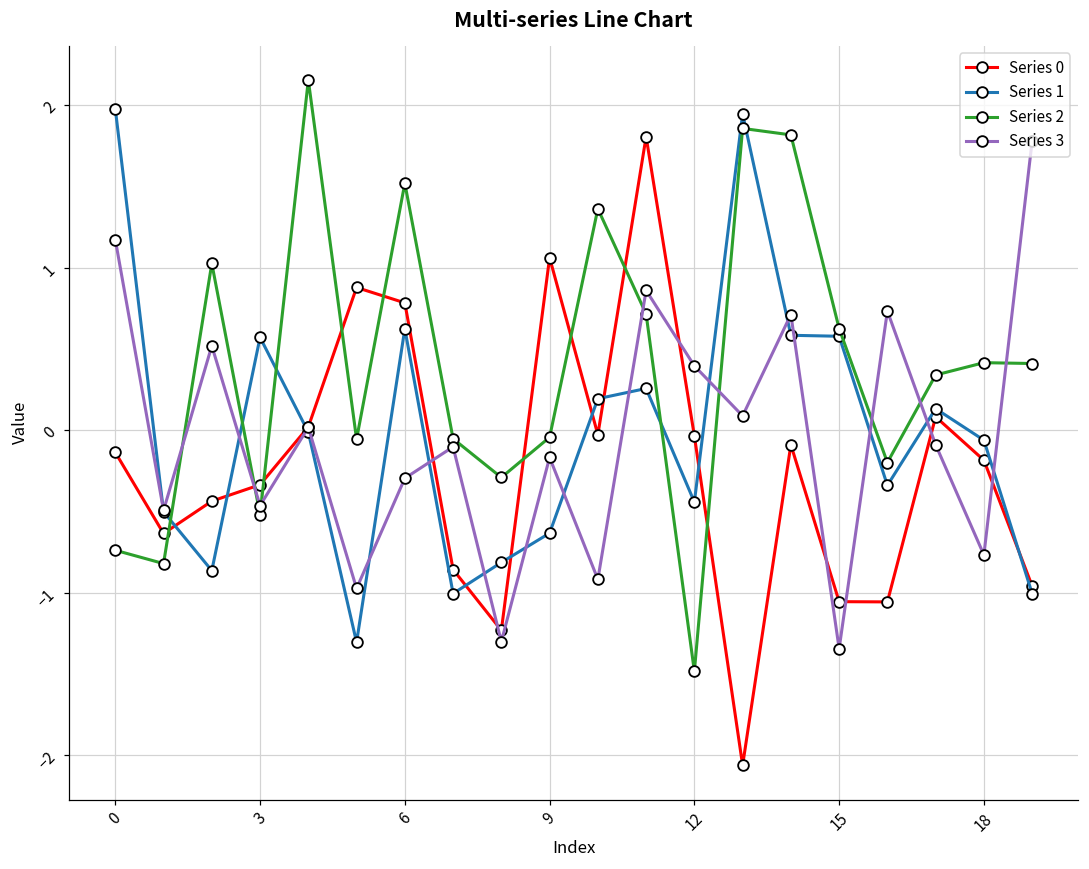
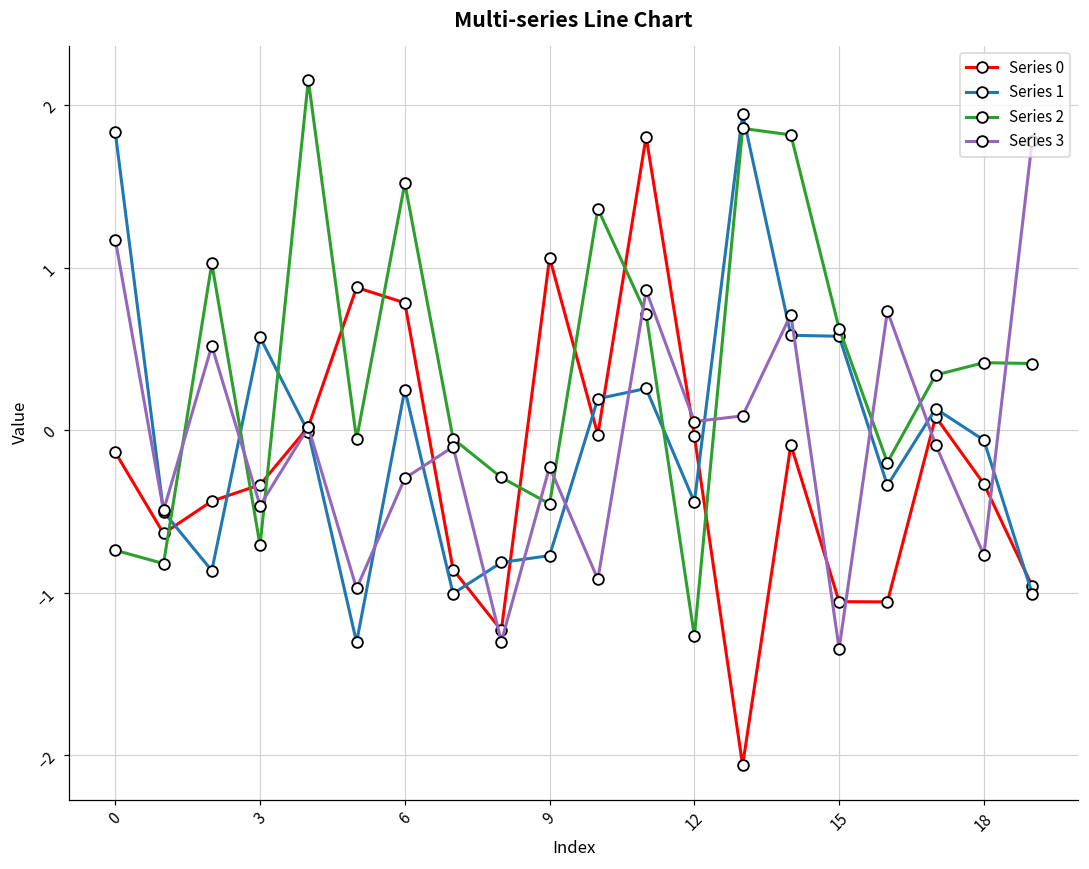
  {
    "Series 0": {
      "0": -0.14,
      "3": -0.33,
      "6": 0.78,
      "9": 1.06,
      "12": -0.03,
      "15": -1.05,
-     "18": -0.18
+     "18": -0.33
    },
    "Series 1": {
-     "0": 1.98,
+     "0": 1.83,
      "3": 0.57,
-     "6": 0.63,
-     "9": -0.63,
+     "6": 0.25,
+     "9": -0.77,
      "12": -0.44,
      "15": 0.58,
      "18": -0.06
    },
    "Series 2": {
      "0": -0.74,
-     "3": -0.52,
+     "3": -0.71,
      "6": 1.52,
-     "9": -0.04,
-     "12": -1.48,
+     "9": -0.45,
+     "12": -1.27,
      "15": 0.63,
      "18": 0.42
    },
    "Series 3": {
      "0": 1.17,
      "3": -0.46,
      "6": -0.29,
-     "9": -0.17,
-     "12": 0.40,
+     "9": -0.22,
+     "12": 0.05,
      "15": -1.34,
      "18": -0.77
    }
  }
